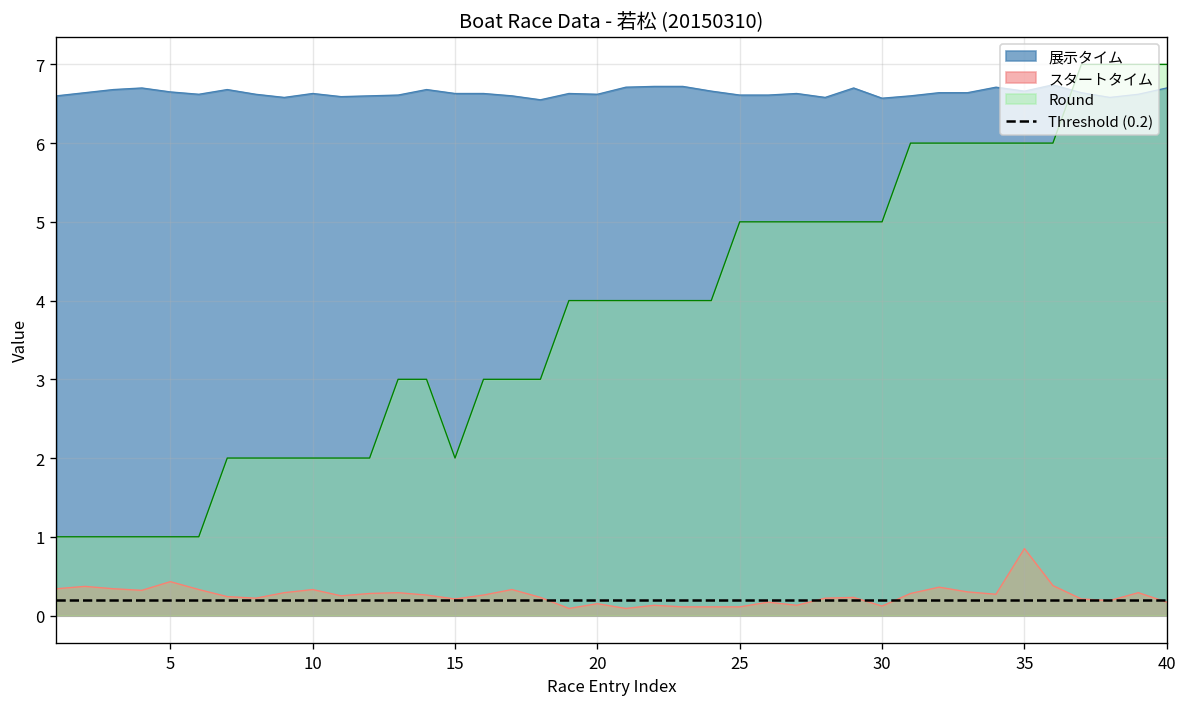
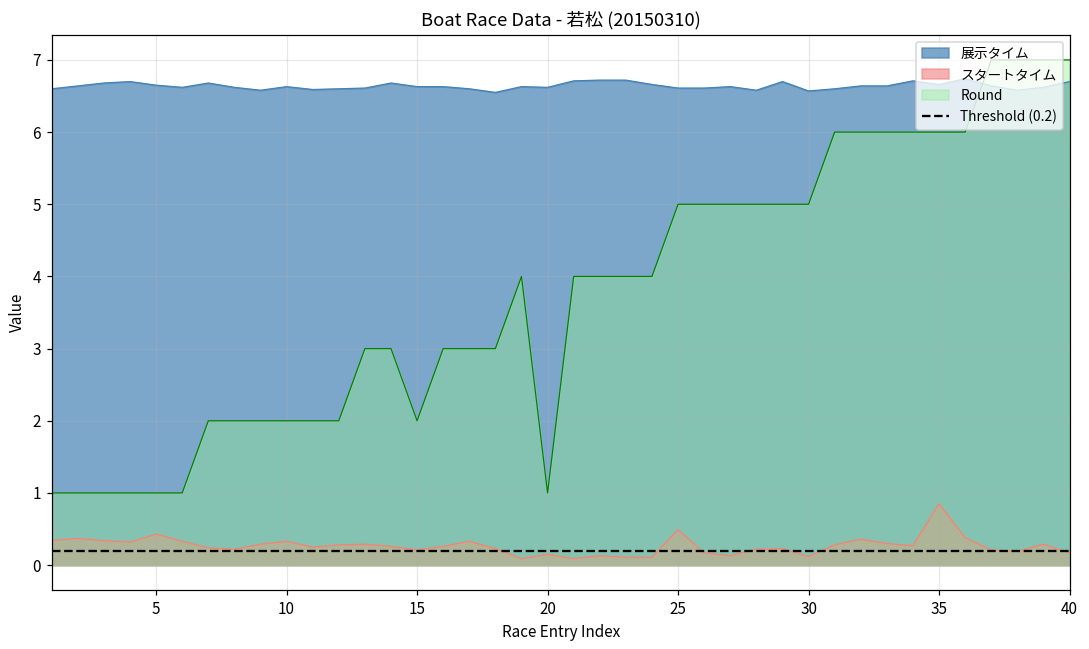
  {
    "展示タイム": {
      "5": 6.7,
      "10": 6.6,
      "15": 6.6,
      "20": 6.6,
      "25": 6.6,
      "30": 6.6,
      "40": 6.7
    },
    "スタートタイム": {
      "5": 0.4,
      "10": 0.3,
      "15": 0.2,
      "20": 0.2,
-     "25": 0.1,
+     "25": 0.5,
      "30": 0.1,
      "35": 0.9,
      "40": 0.2
    },
    "Round": {
      "5": 1,
      "10": 2,
      "15": 2,
-     "20": 4,
+     "20": 1,
      "25": 5,
      "30": 5,
      "35": 6,
      "40": 7
    }
  }
